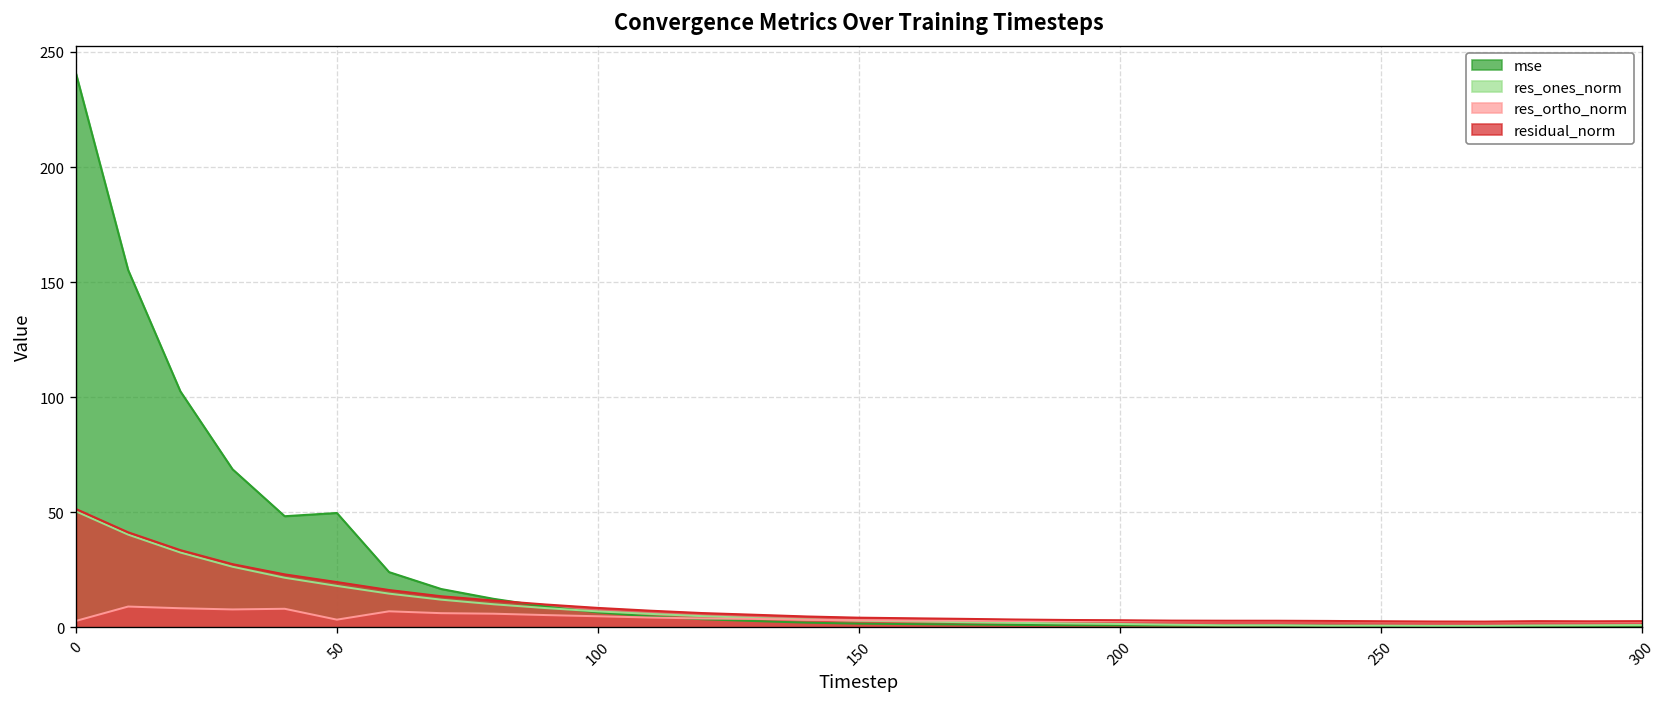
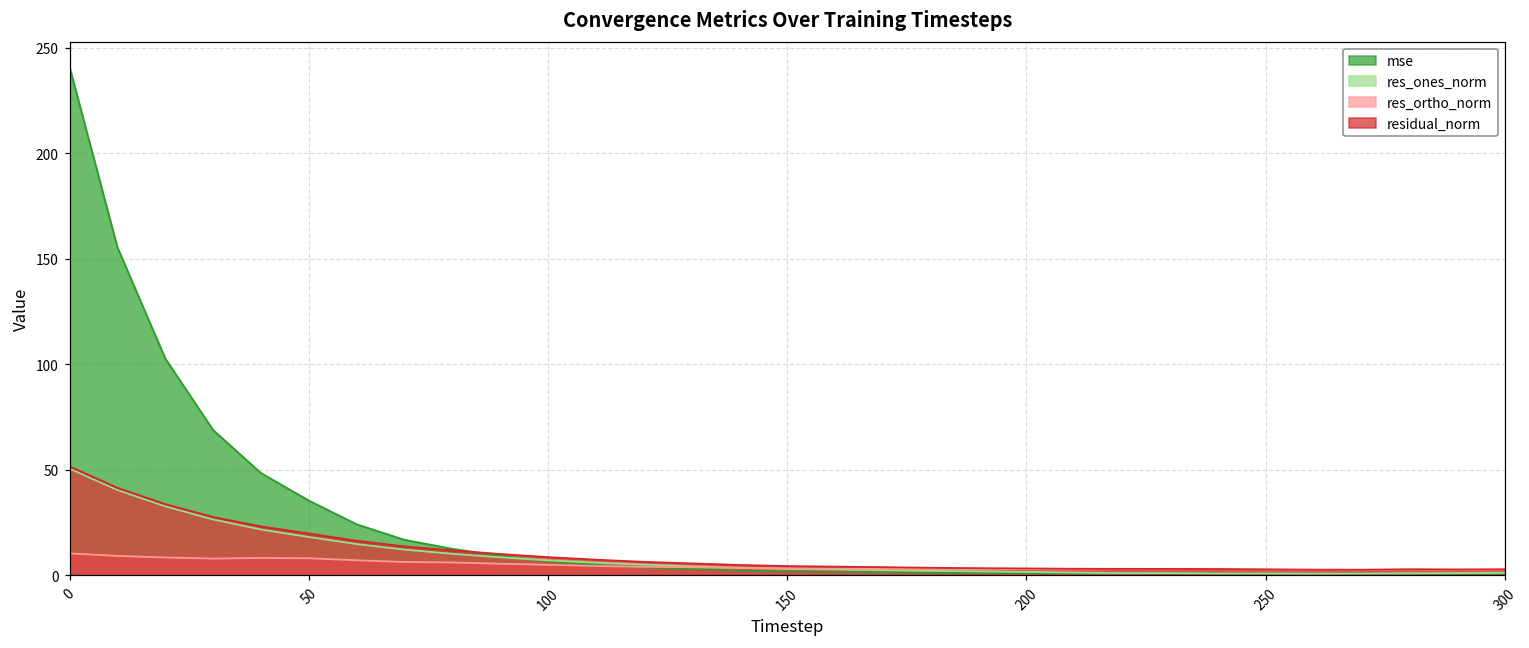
  {
    "mse": {
      "0": 241,
-     "50": 50
+     "50": 35
    },
    "res_ones_norm": {
      "50": 18
    },
    "res_ortho_norm": {
-     "0": 3,
-     "50": 3,
+     "0": 10,
+     "50": 8,
      "100": 5
    },
    "residual_norm": {
      "50": 20,
      "100": 8
    }
  }
